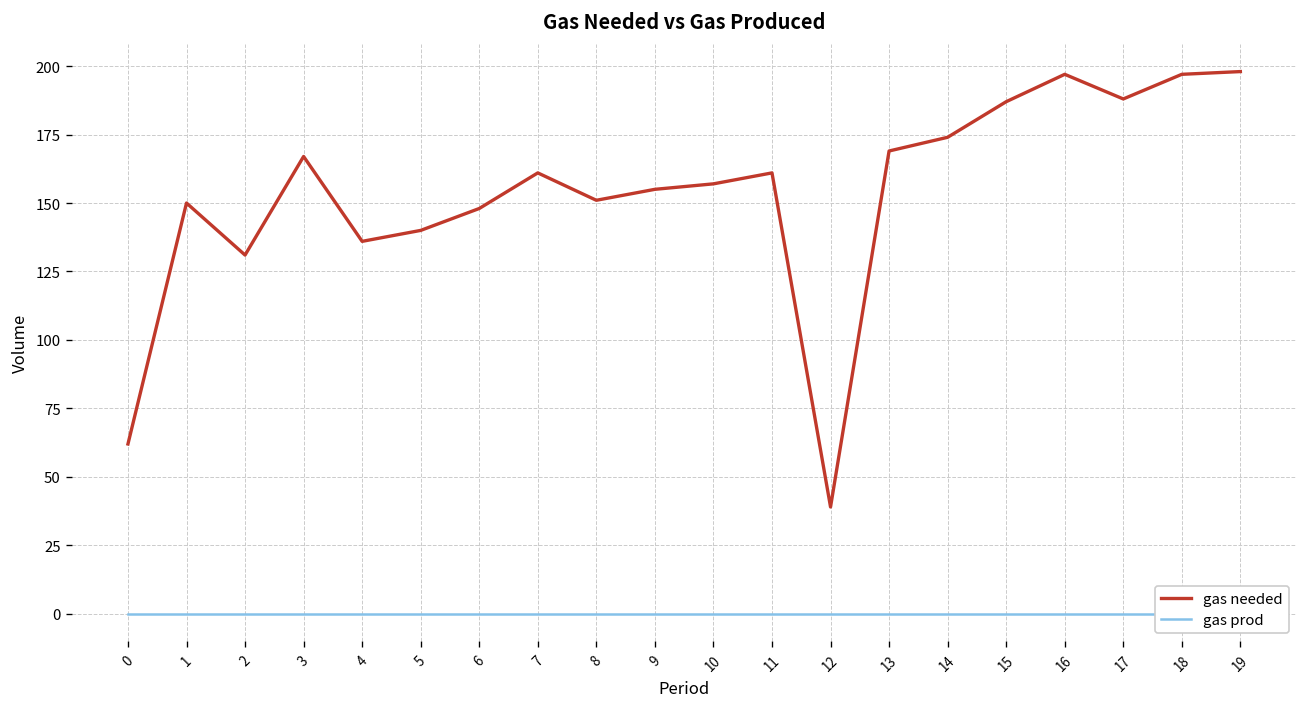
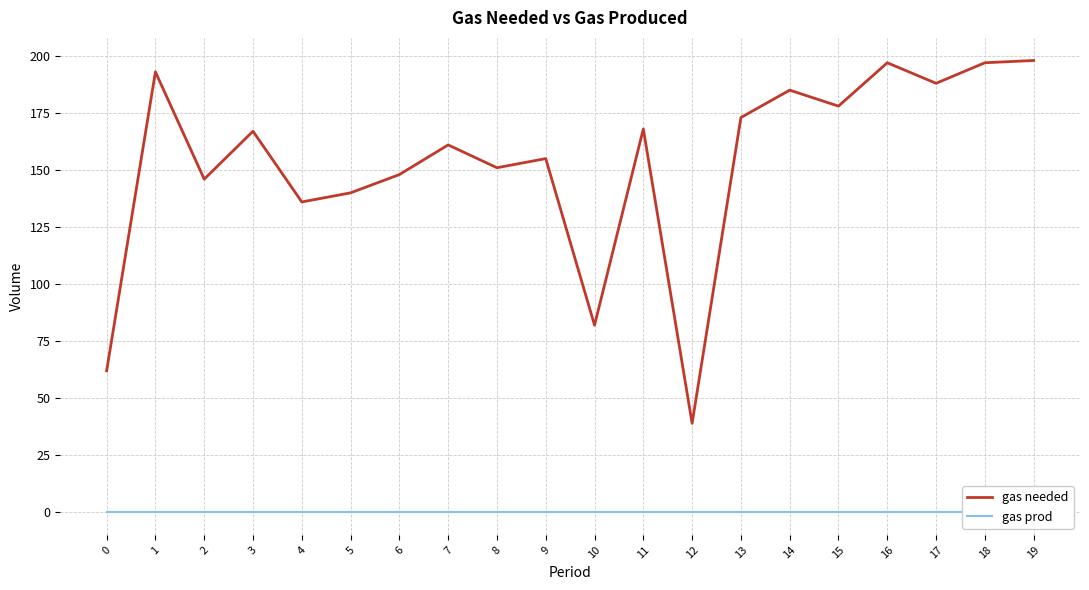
  {
    "gas needed": {
      "0": 62,
-     "1": 150,
-     "2": 131,
+     "1": 193,
+     "2": 146,
      "3": 167,
      "4": 136,
      "5": 140,
      "6": 148,
      "7": 161,
      "8": 151,
      "9": 155,
-     "10": 157,
-     "11": 161,
+     "10": 82,
+     "11": 168,
      "12": 39,
-     "13": 169,
-     "14": 174,
-     "15": 187,
+     "13": 173,
+     "14": 185,
+     "15": 178,
      "16": 197,
      "17": 188,
      "18": 197,
      "19": 198
    },
    "gas prod": {
      "0": 0,
      "1": 0,
      "2": 0,
      "3": 0,
      "4": 0,
      "5": 0,
      "6": 0,
      "7": 0,
      "8": 0,
      "9": 0,
      "10": 0,
      "11": 0,
      "12": 0,
      "13": 0,
      "14": 0,
      "15": 0,
      "16": 0,
      "17": 0
    }
  }
